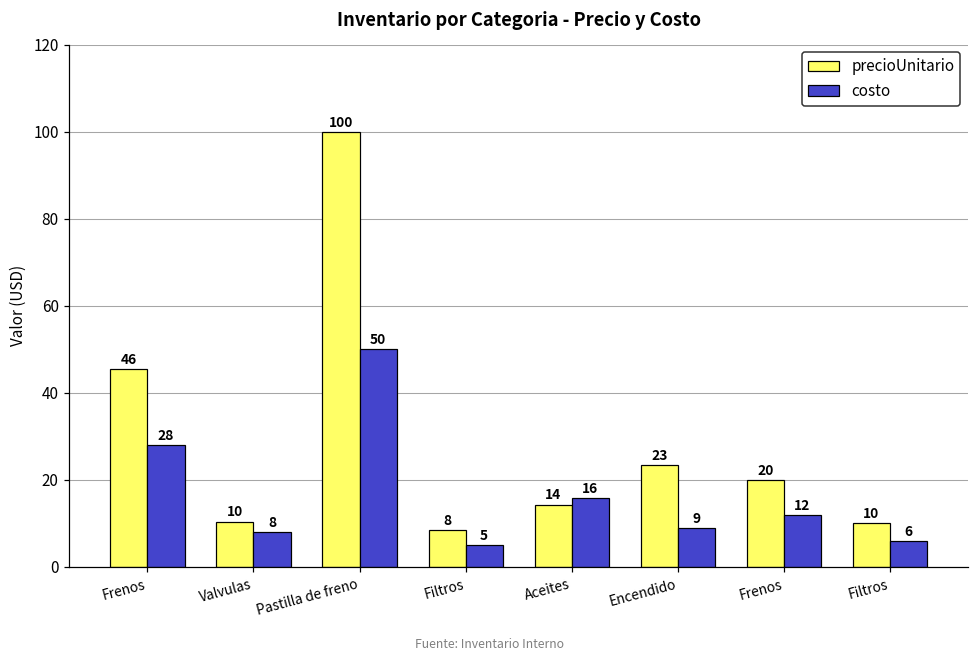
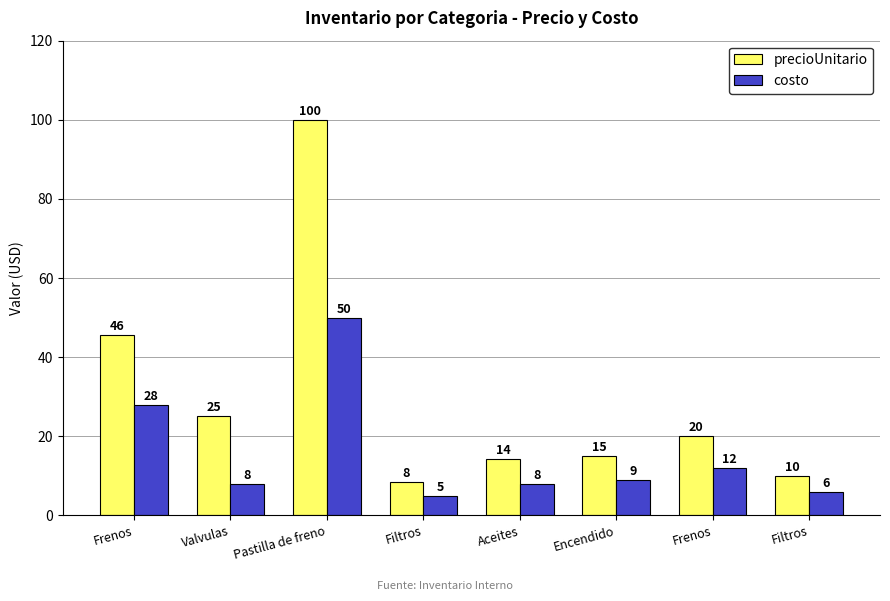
  {
    "precioUnitario": {
-     "Valvulas": 10,
+     "Valvulas": 25,
      "Pastilla de freno": 100,
      "Aceites": 14,
-     "Encendido": 23
+     "Encendido": 15
    },
    "costo": {
      "Valvulas": 8,
      "Pastilla de freno": 50,
-     "Aceites": 16,
+     "Aceites": 8,
      "Encendido": 9
    }
  }
